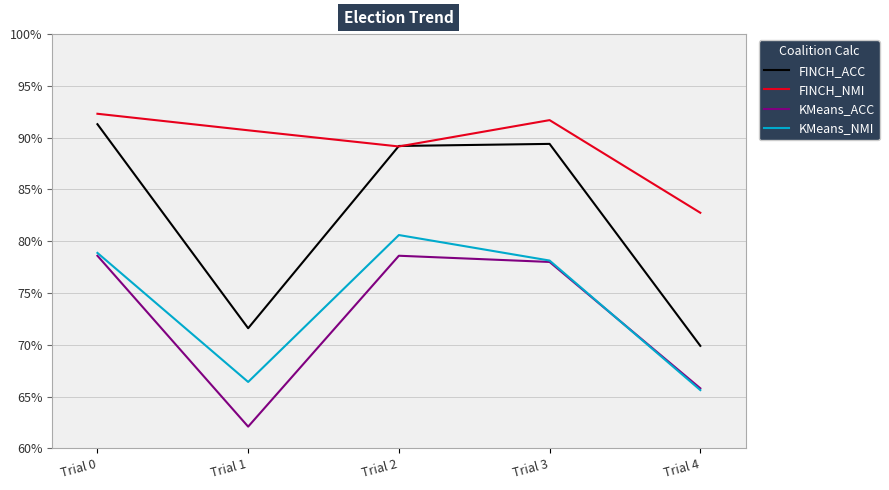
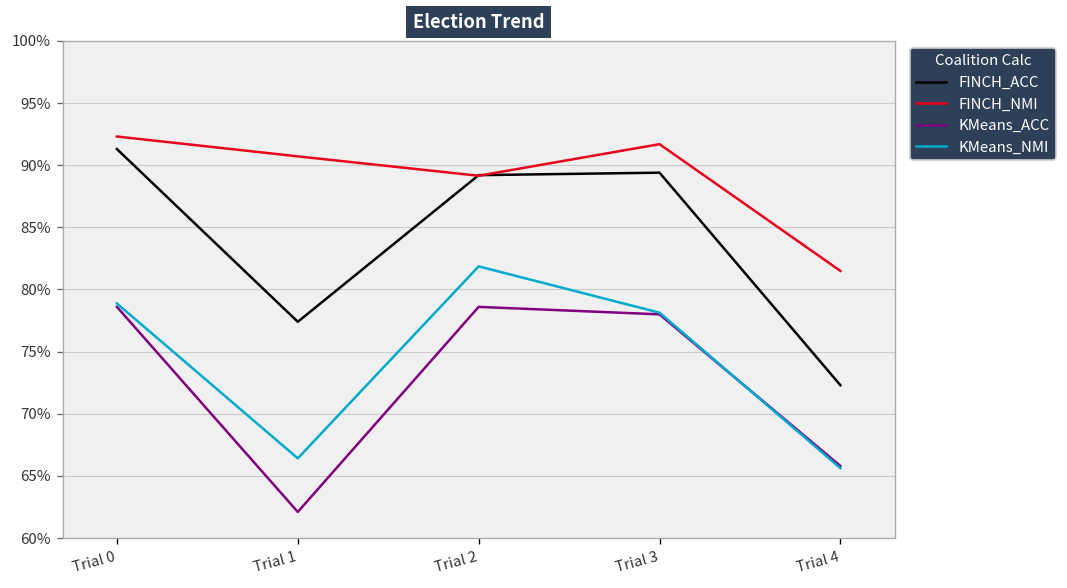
  {
    "FINCH_ACC": {
      "Trial 0": "91.3%",
-     "Trial 1": "71.6%",
+     "Trial 1": "77.4%",
      "Trial 3": "89.4%",
-     "Trial 4": "69.9%"
+     "Trial 4": "72.3%"
    },
    "FINCH_NMI": {
      "Trial 0": "92.3%",
      "Trial 1": "90.7%",
      "Trial 3": "91.7%",
-     "Trial 4": "82.8%"
+     "Trial 4": "81.5%"
    },
    "KMeans_ACC": {
      "Trial 0": "78.6%",
      "Trial 1": "62.1%",
      "Trial 2": "78.6%"
    },
    "KMeans_NMI": {
      "Trial 0": "78.9%",
      "Trial 1": "66.4%",
-     "Trial 2": "80.6%"
+     "Trial 2": "81.9%"
    }
  }
